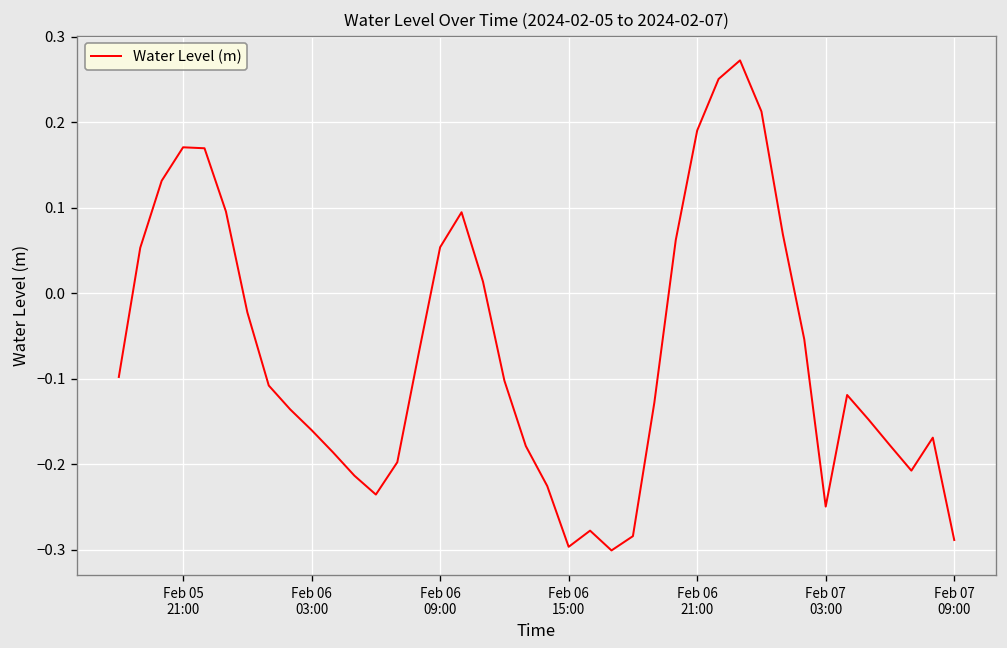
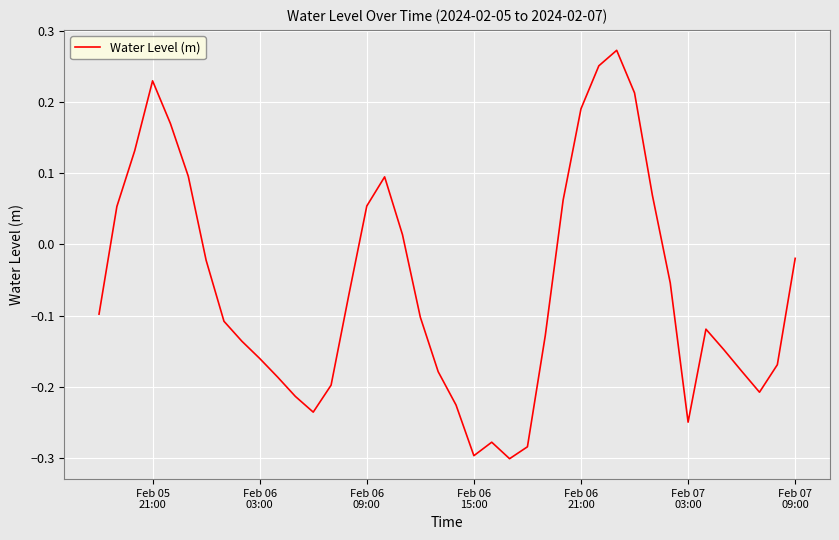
  {
-   "Feb 05 21:00": 0.17,
+   "Feb 05 21:00": 0.23,
    "Feb 06 03:00": -0.16,
    "Feb 06 09:00": 0.05,
    "Feb 06 15:00": -0.30,
    "Feb 06 21:00": 0.19,
    "Feb 07 03:00": -0.25,
-   "Feb 07 09:00": -0.29
+   "Feb 07 09:00": -0.02
  }
